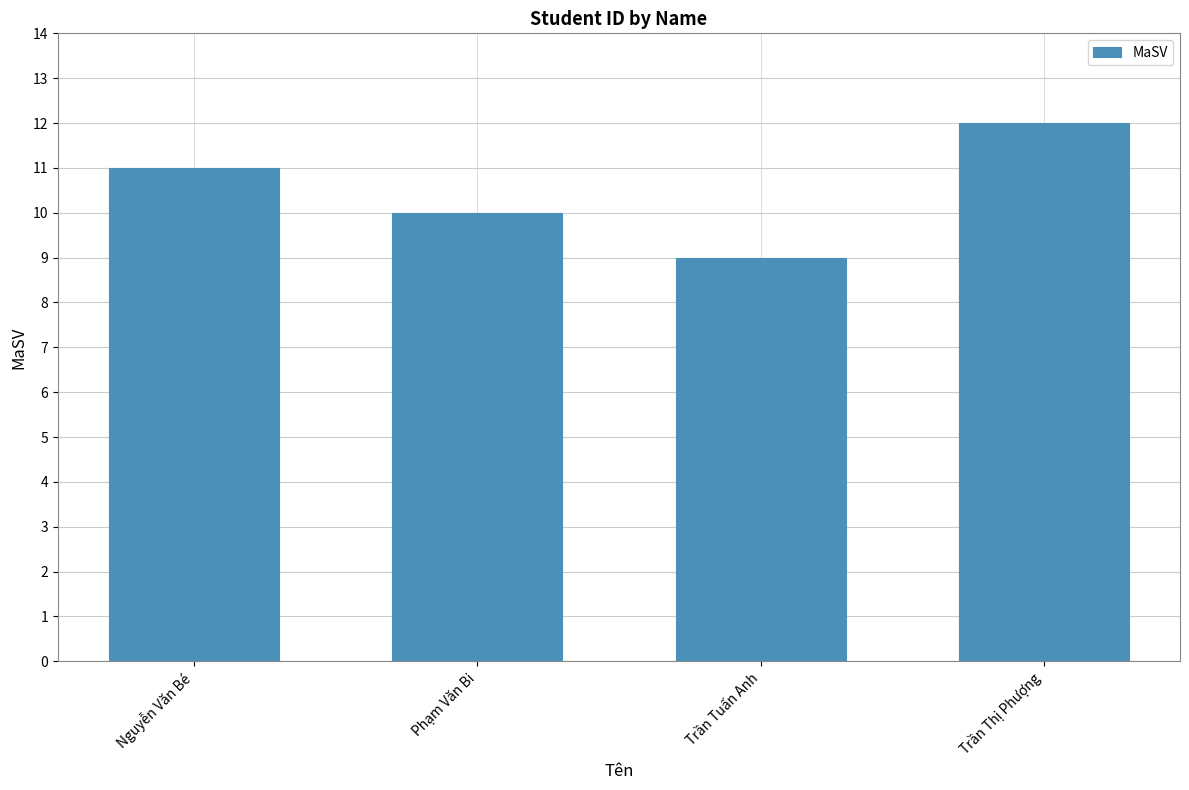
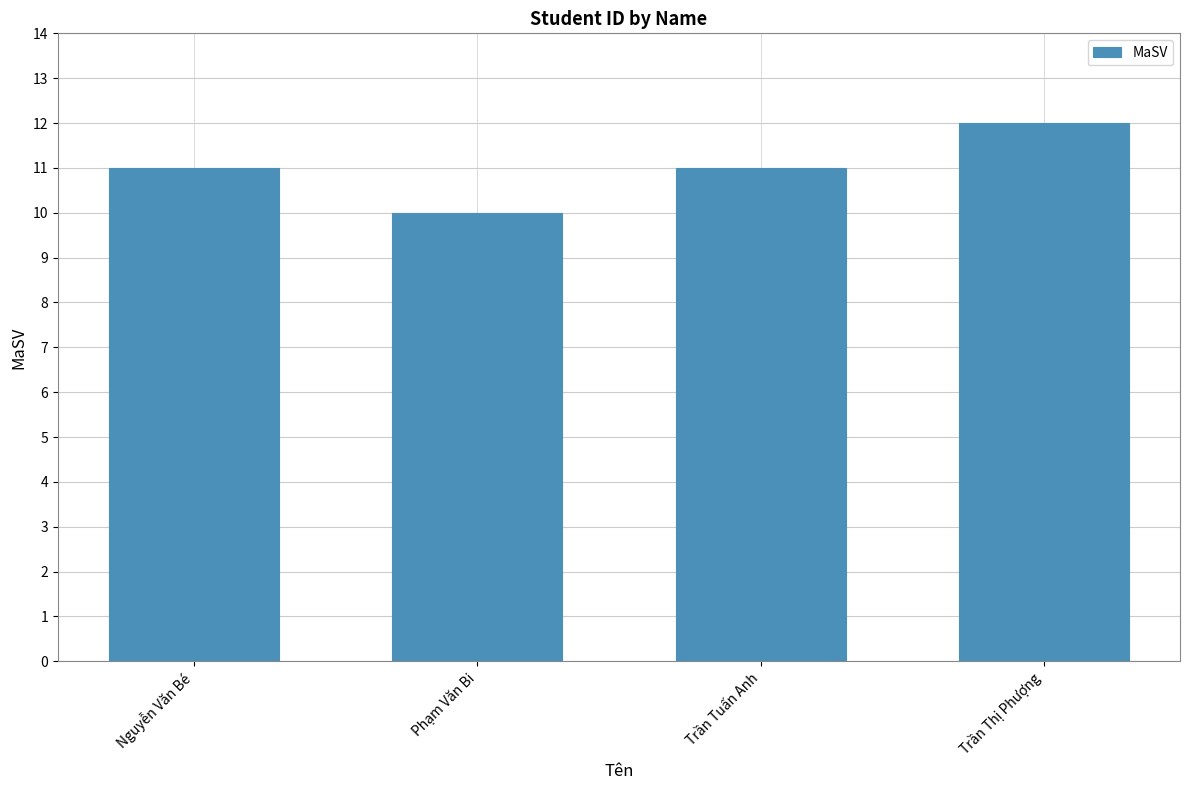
  {
    "Nguyễn Văn Bé": 11,
    "Phạm Văn Bi": 10,
-   "Trần Tuấn Anh": 9,
+   "Trần Tuấn Anh": 11,
    "Trần Thị Phượng": 12
  }
